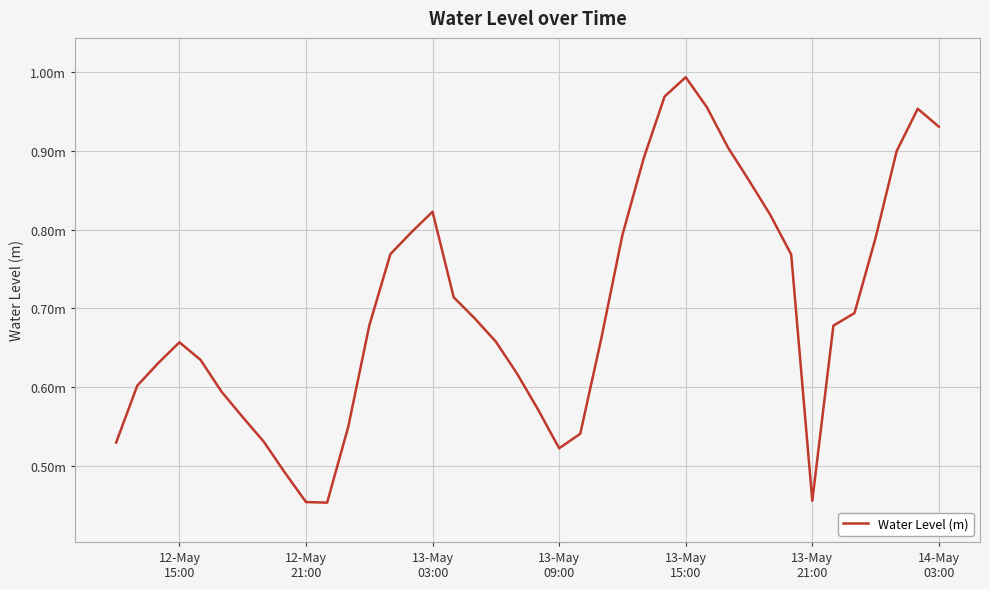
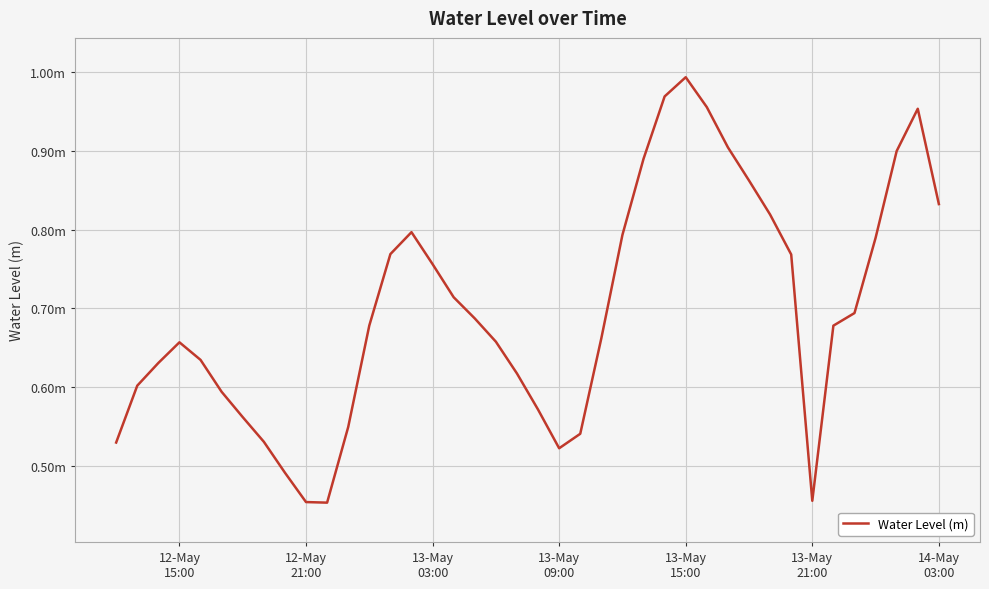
  {
    "12-May 15:00": "0.66m",
    "12-May 21:00": "0.45m",
-   "13-May 03:00": "0.82m",
+   "13-May 03:00": "0.76m",
    "13-May 09:00": "0.52m",
    "13-May 15:00": "0.99m",
    "13-May 21:00": "0.46m",
-   "14-May 03:00": "0.93m"
+   "14-May 03:00": "0.83m"
  }
